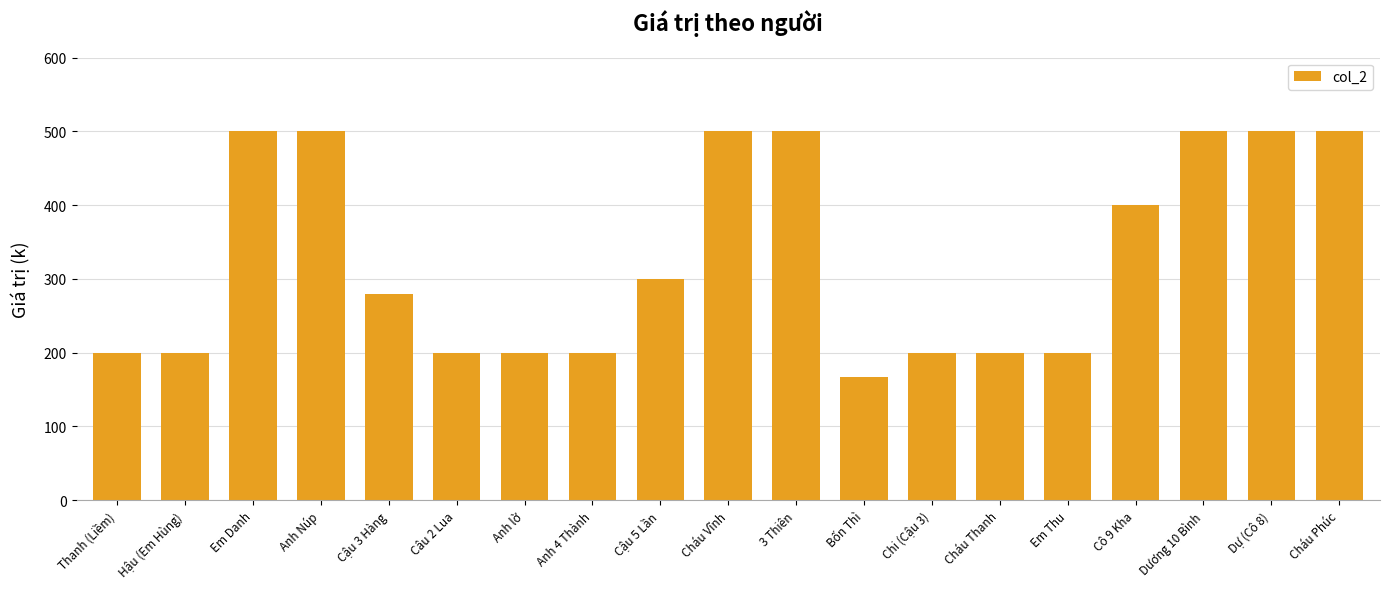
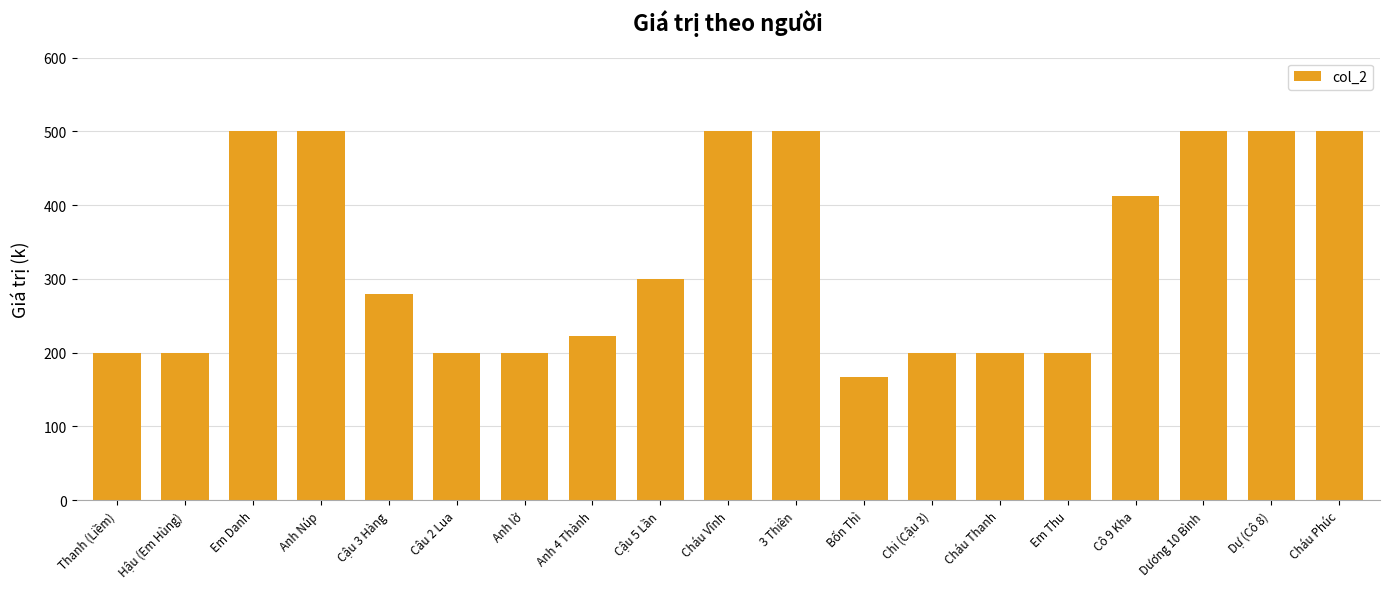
  {
    "Thanh (Liềm)": 200,
    "Hậu (Em Hùng)": 200,
    "Em Danh": 500,
    "Anh Núp": 500,
    "Cậu 3 Hàng": 280,
    "Câu 2 Lua": 200,
    "Anh lờ": 200,
-   "Anh 4 Thành": 200,
+   "Anh 4 Thành": 220,
    "Cậu 5 Lần": 300,
    "Cháu Vĩnh": 500,
    "3 Thiên": 500,
    "Bốn Thì": 170,
    "Chi (Cậu 3)": 200,
    "Cháu Thanh": 200,
    "Em Thu": 200,
-   "Cô 9 Kha": 400,
+   "Cô 9 Kha": 410,
    "Dương 10 Bình": 500,
    "Dự (Cô 8)": 500,
    "Cháu Phúc": 500
  }
